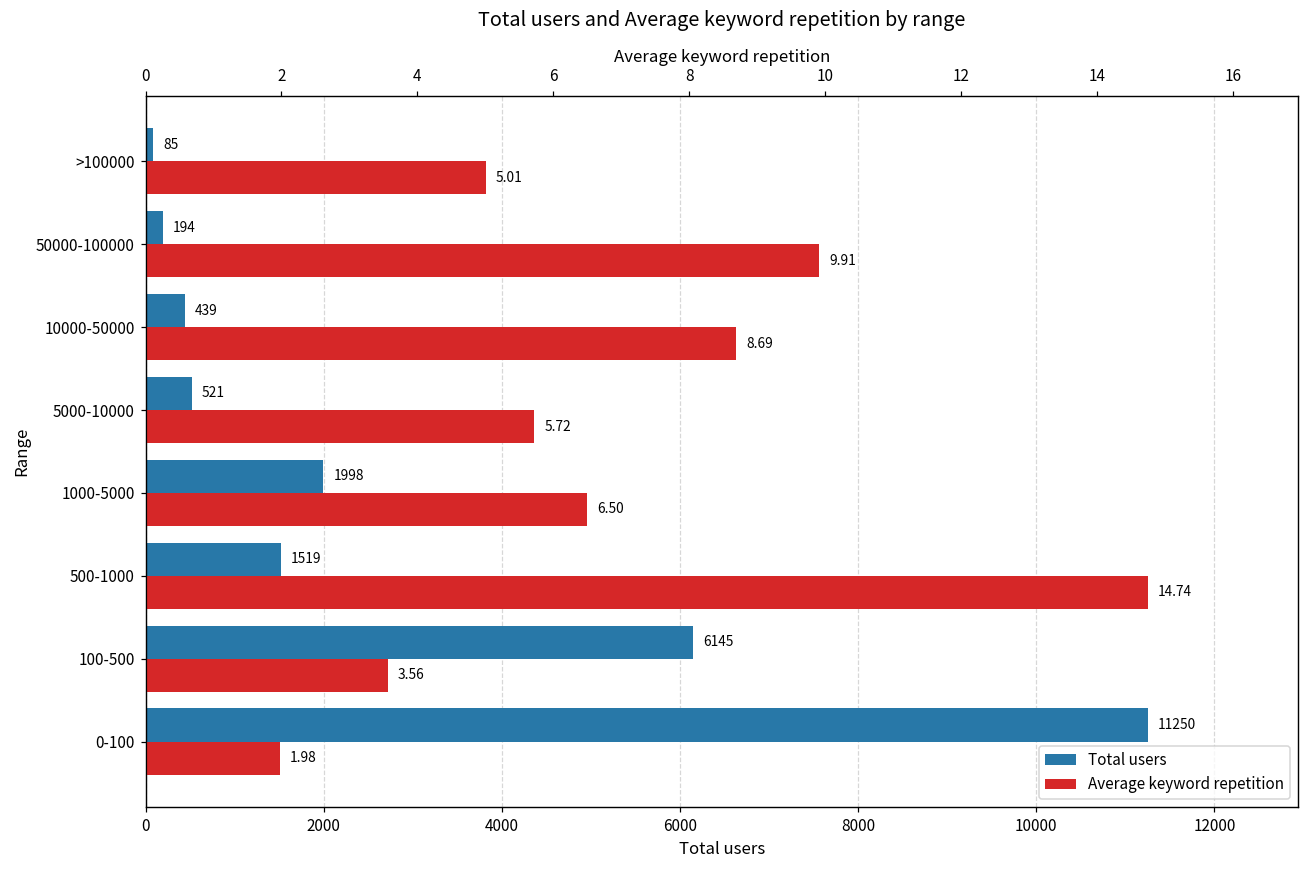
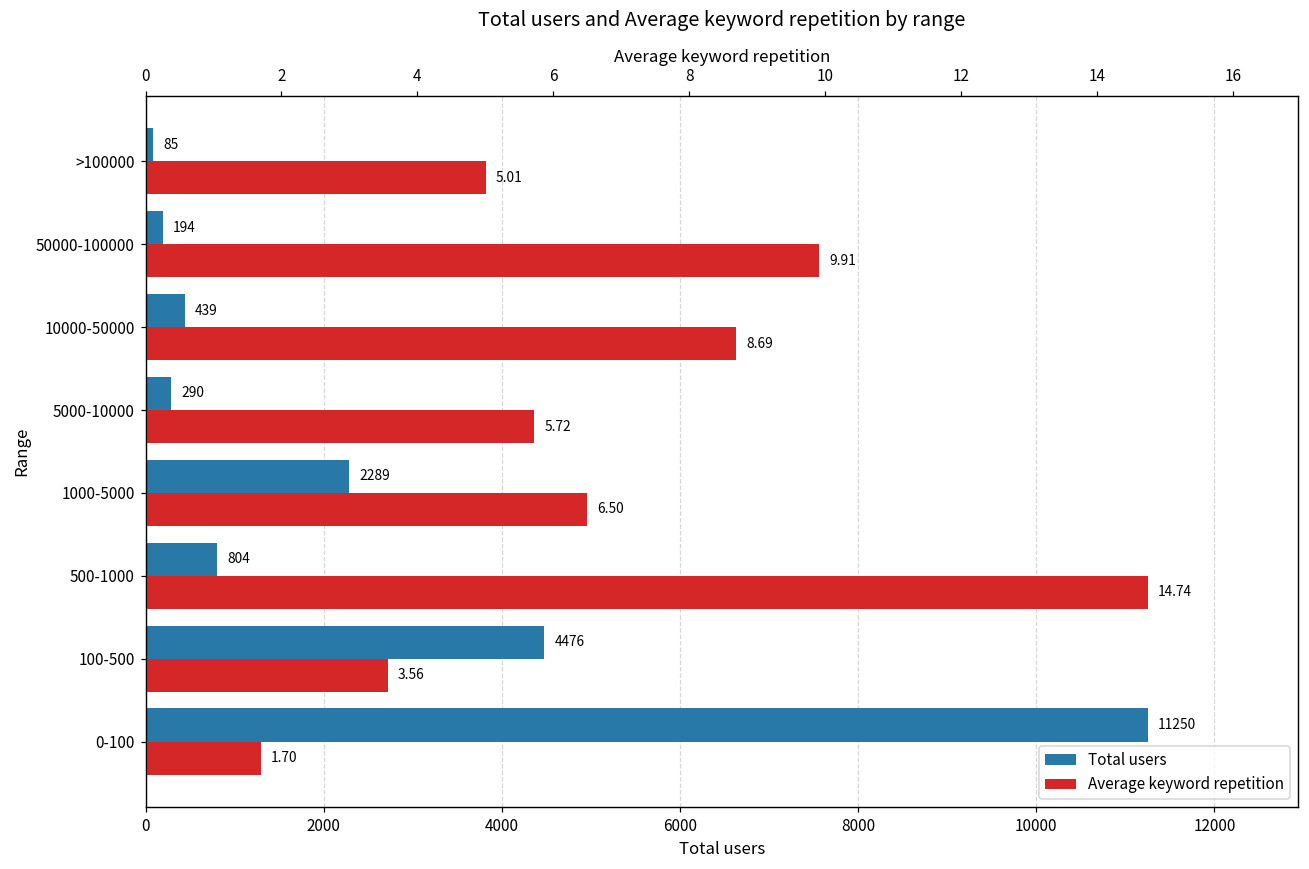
  {
    "Total users": {
      ">100000": 85,
      "50000-100000": 194,
      "10000-50000": 439,
-     "5000-10000": 521,
-     "1000-5000": 1998,
-     "500-1000": 1519,
-     "100-500": 6145,
+     "5000-10000": 290,
+     "1000-5000": 2289,
+     "500-1000": 804,
+     "100-500": 4476,
      "0-100": 11250
    },
    "Average keyword repetition": {
      ">100000": 5.01,
      "50000-100000": 9.91,
      "10000-50000": 8.69,
      "5000-10000": 5.72,
      "1000-5000": 6.50,
      "500-1000": 14.74,
      "100-500": 3.56,
-     "0-100": 1.98
+     "0-100": 1.70
    }
  }
